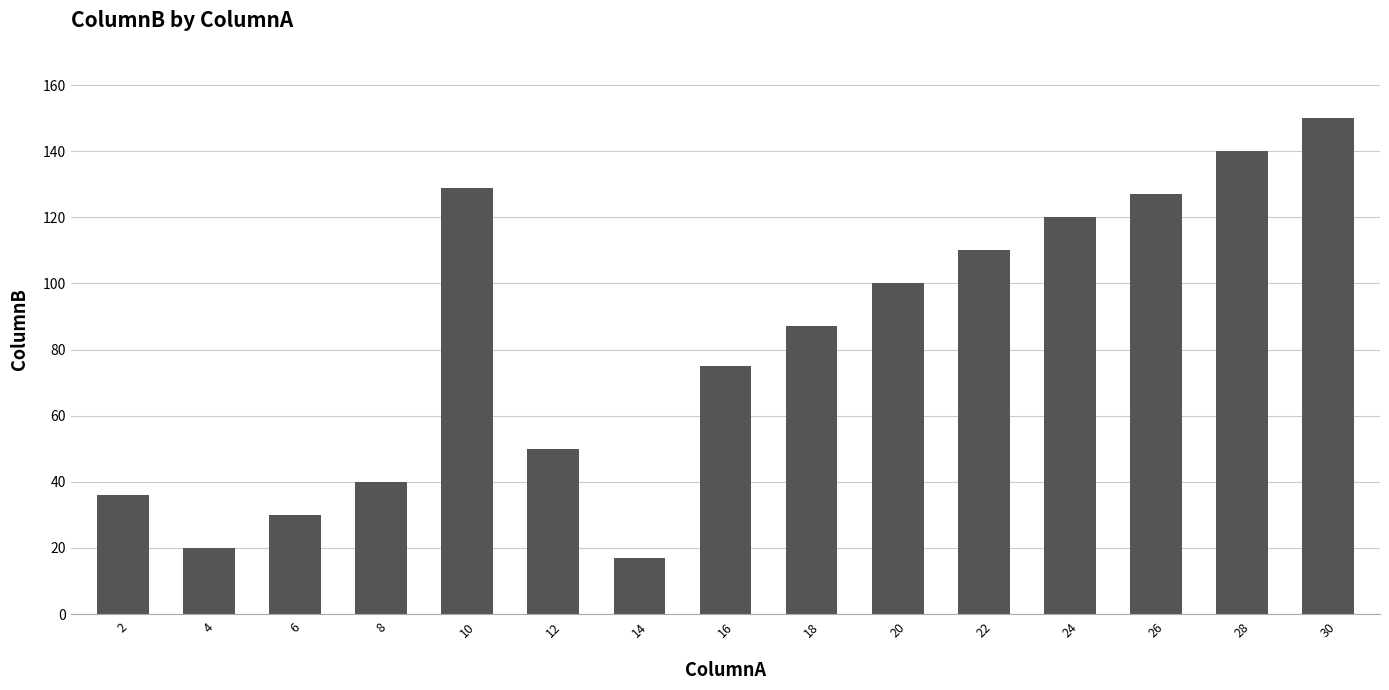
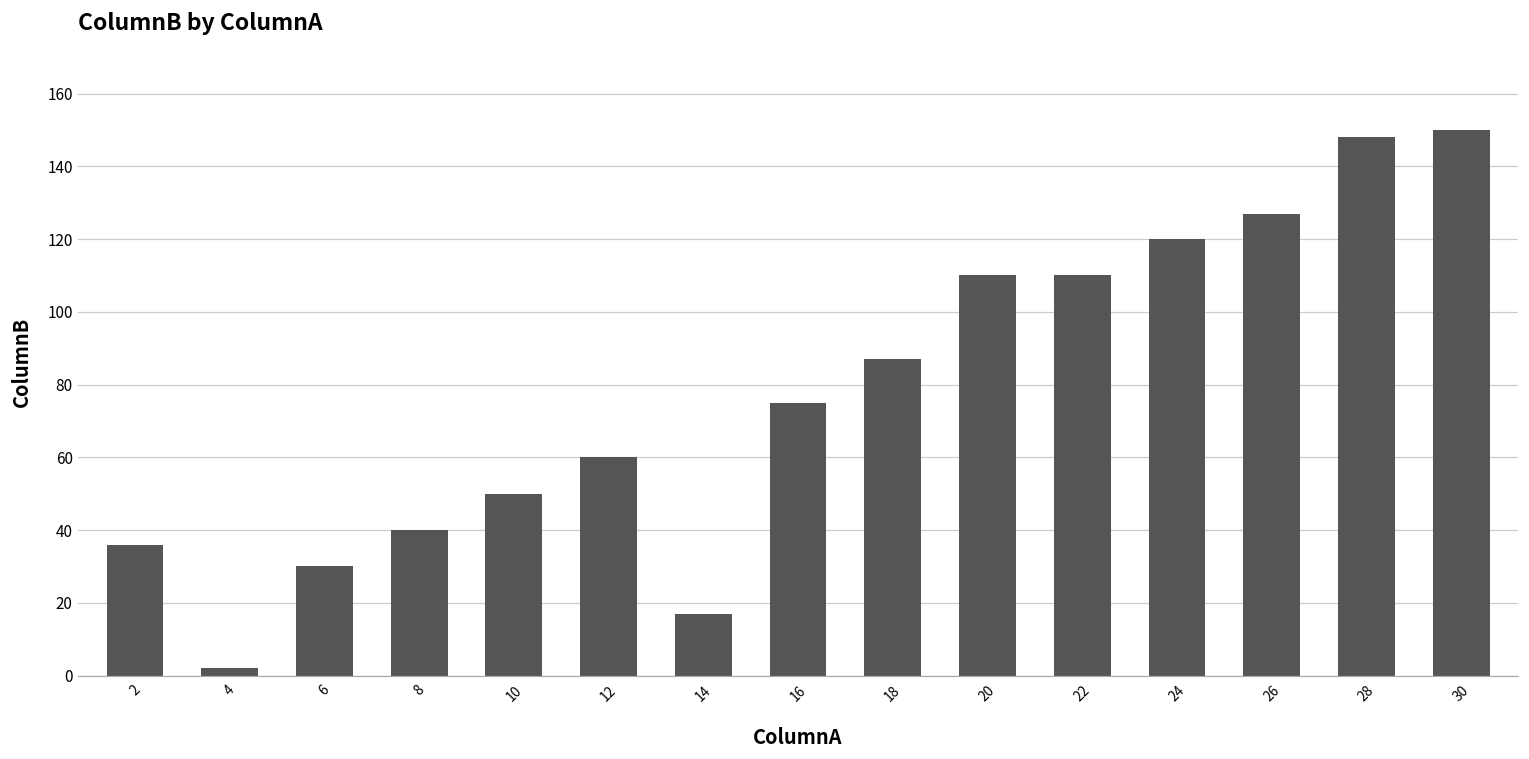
  {
    "2": 36,
-   "4": 20,
+   "4": 2,
    "6": 30,
    "8": 40,
-   "10": 129,
-   "12": 50,
+   "10": 50,
+   "12": 60,
    "14": 17,
    "16": 75,
    "18": 87,
-   "20": 100,
+   "20": 110,
    "22": 110,
    "24": 120,
    "26": 127,
-   "28": 140,
+   "28": 148,
    "30": 150
  }
